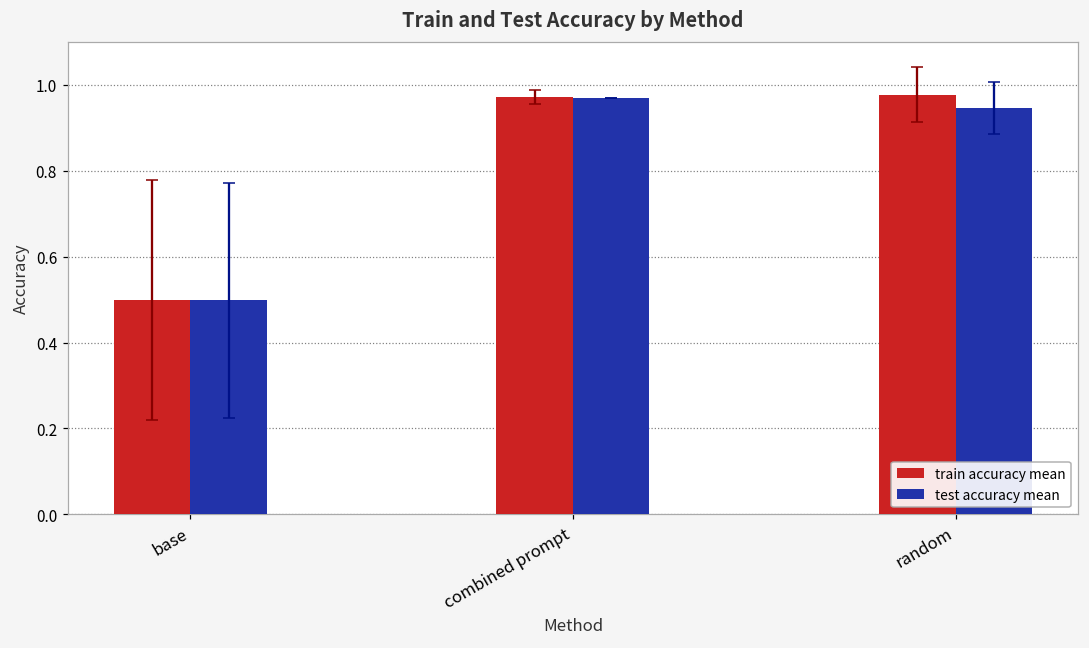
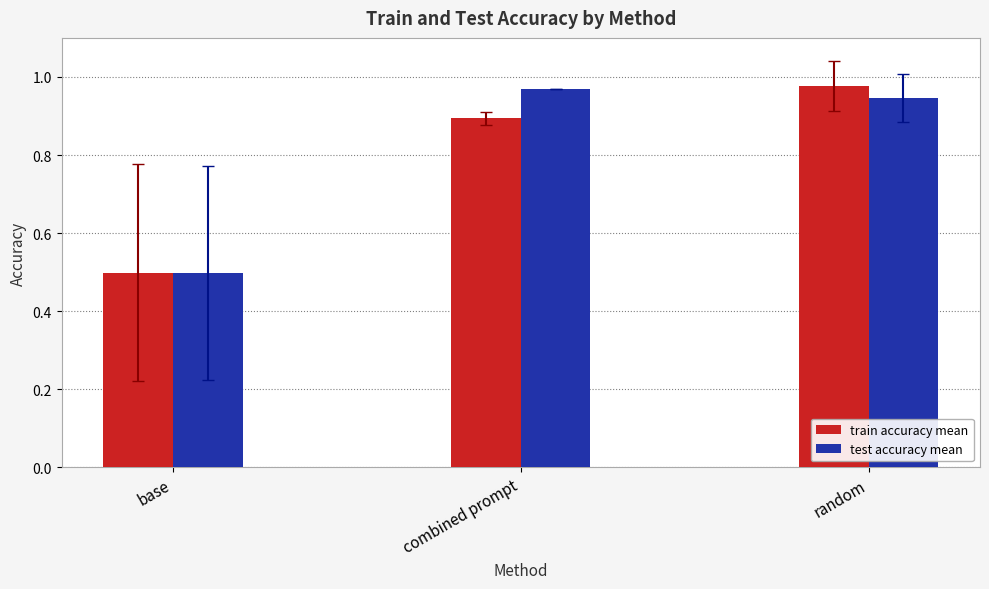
  {
    "train accuracy mean": {
      "base": 0.50,
-     "combined prompt": 0.97,
+     "combined prompt": 0.89,
      "random": 0.98
    }
  }
